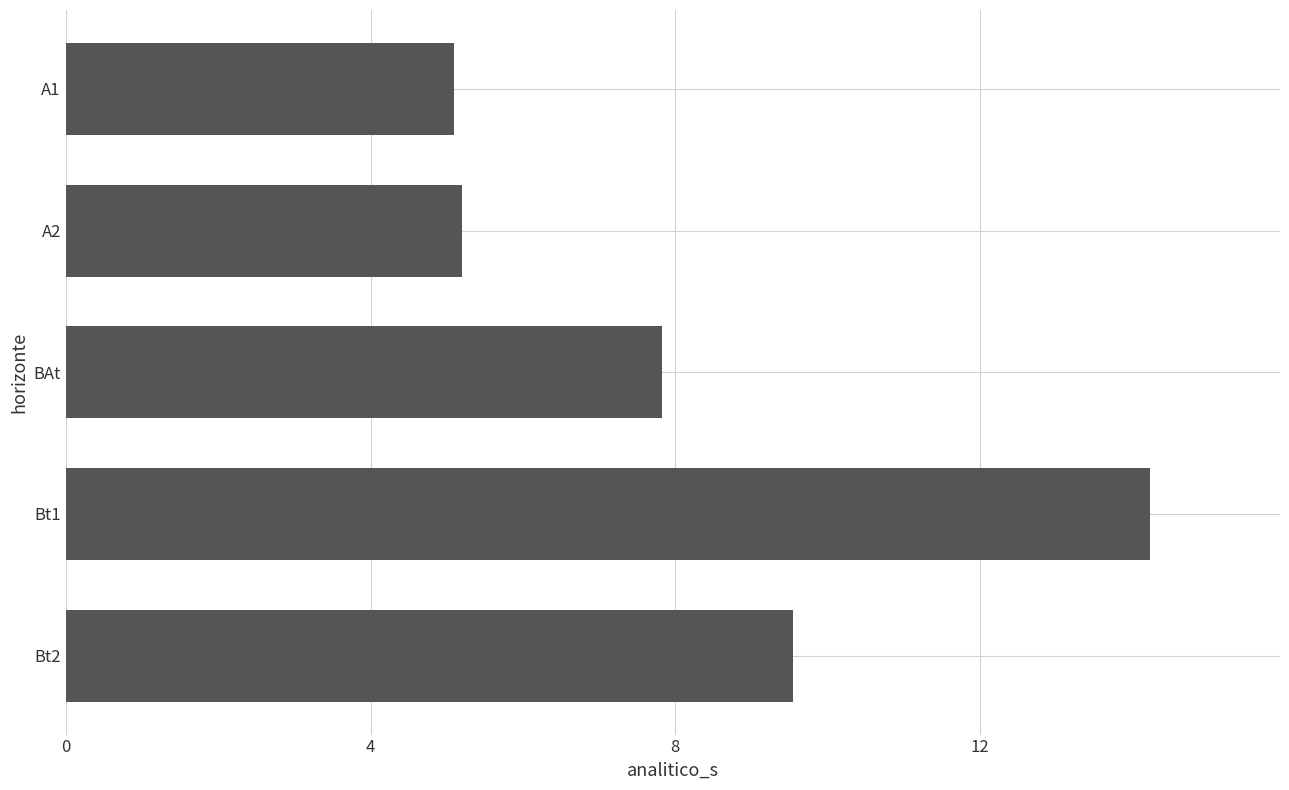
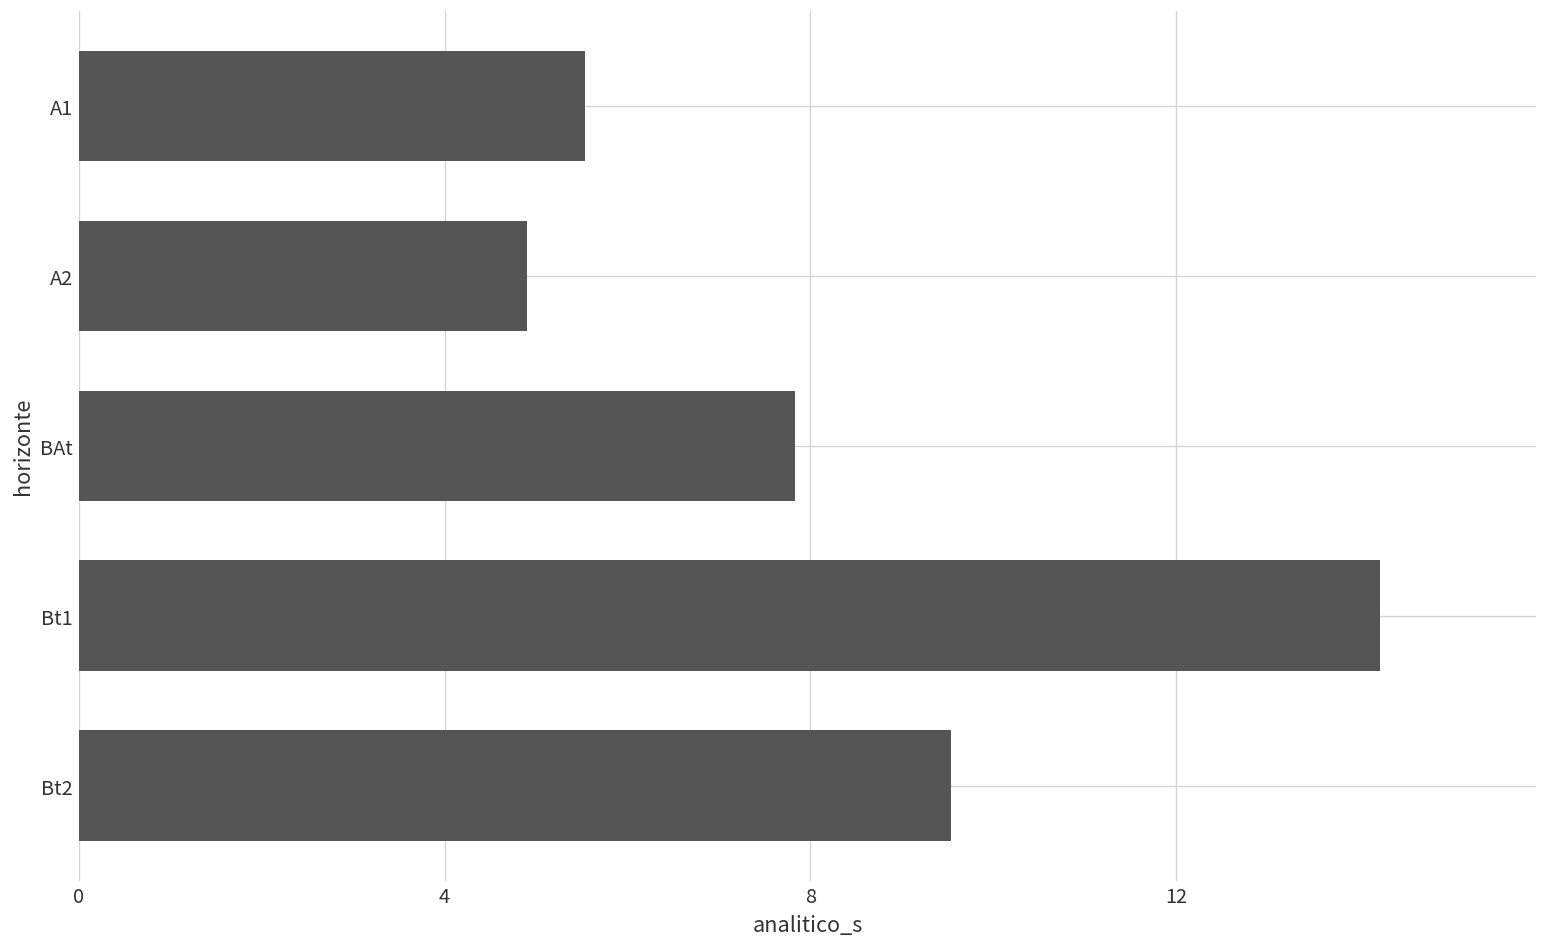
  {
-   "A1": 5.1,
-   "A2": 5.2,
+   "A1": 5.5,
+   "A2": 4.9,
    "BAt": 7.8,
    "Bt1": 14.2,
    "Bt2": 9.5
  }
